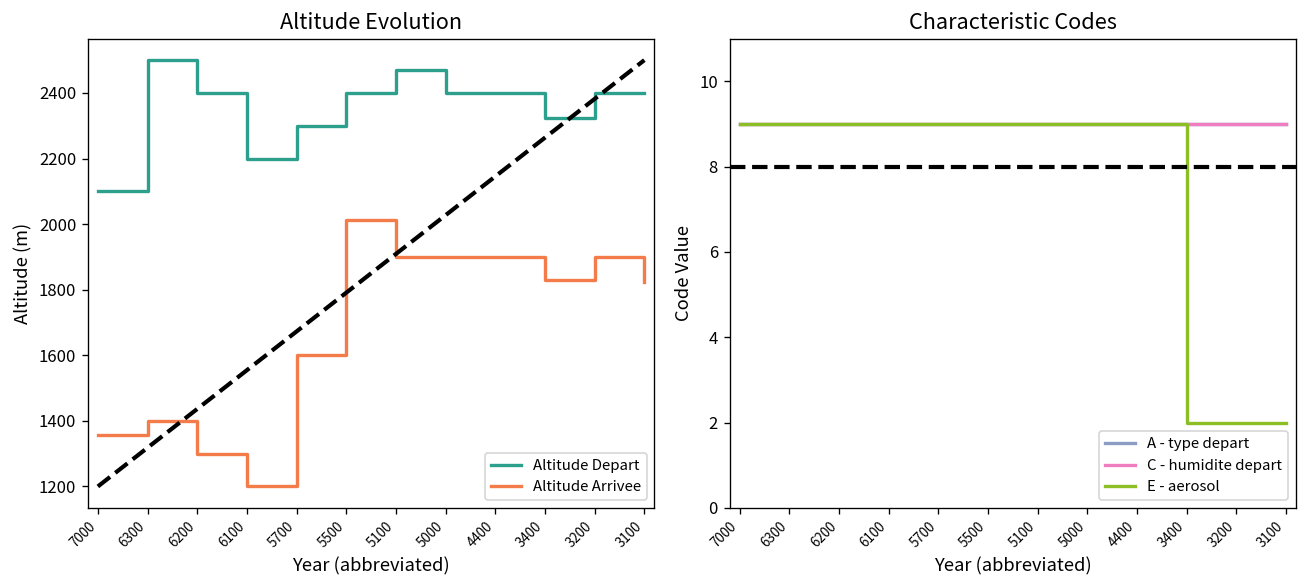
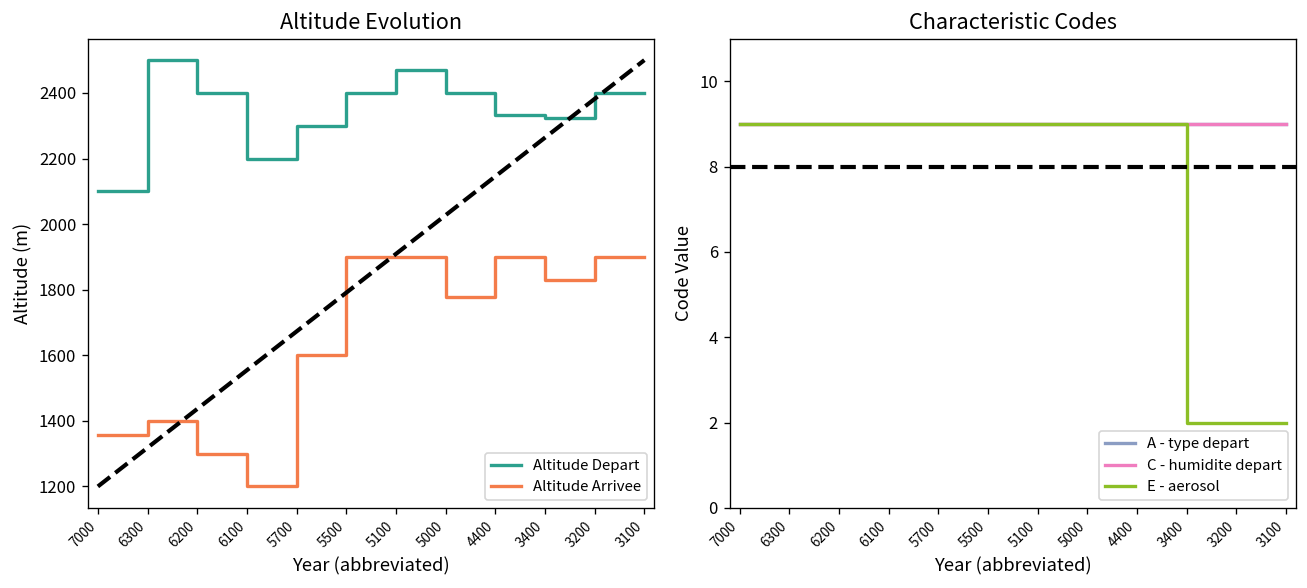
  {
    "Altitude Evolution": {
      "Altitude Depart": {
        "7000": 2100,
        "6300": 2500,
        "6200": 2400,
        "6100": 2200,
        "5700": 2300,
        "5500": 2400,
        "5100": 2470,
        "5000": 2400,
-       "4400": 2400,
+       "4400": 2330,
        "3400": 2320,
        "3200": 2400,
        "3100": 2400
      },
      "Altitude Arrivee": {
        "7000": 1360,
        "6300": 1400,
        "6200": 1300,
        "6100": 1200,
        "5700": 1600,
-       "5500": 2010,
+       "5500": 1900,
        "5100": 1900,
-       "5000": 1900,
+       "5000": 1780,
        "4400": 1900,
        "3400": 1830,
        "3200": 1900,
-       "3100": 1820
+       "3100": 1900
      }
    },
    "Characteristic Codes": {
      "C - humidite depart": {
        "3400": 9.0,
        "3200": 9.0,
        "3100": 9.0
      },
      "E - aerosol": {
        "3400": 2.0,
        "3200": 2.0,
        "3100": 2.0
      }
    }
  }
